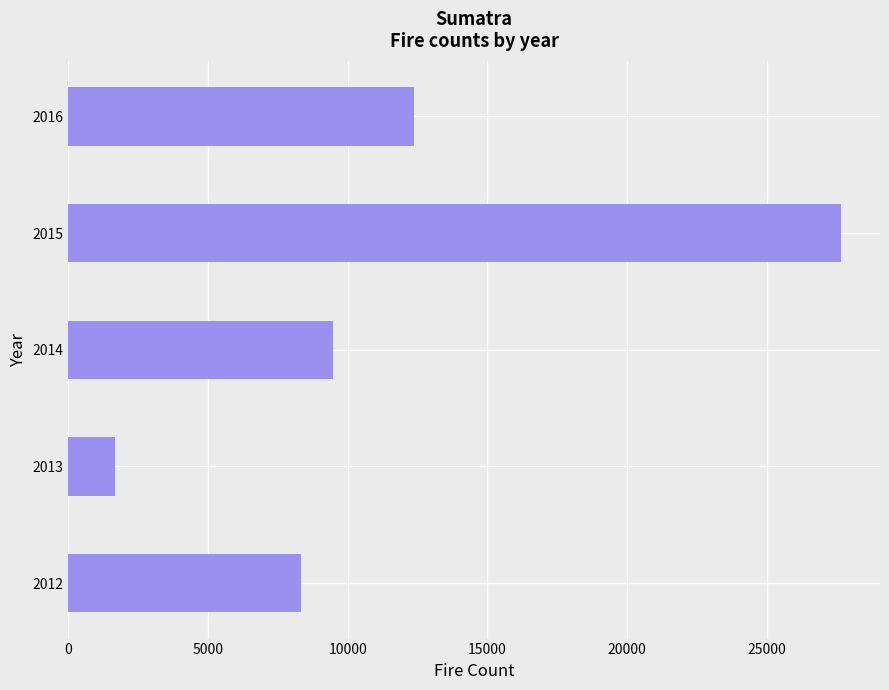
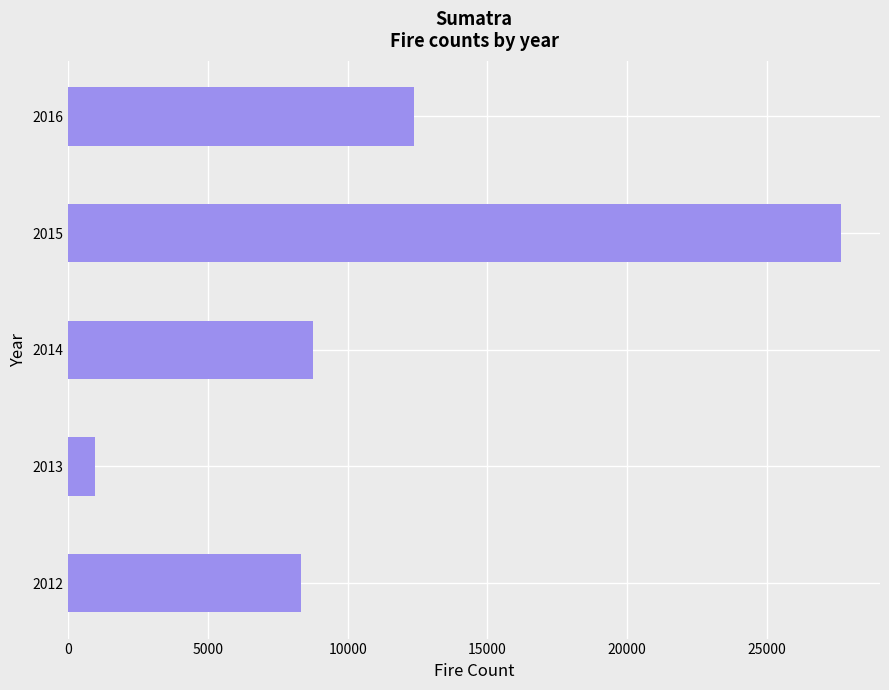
  {
    "2016": 12400,
    "2015": 27700,
-   "2014": 9500,
-   "2013": 1700,
+   "2014": 8800,
+   "2013": 900,
    "2012": 8300
  }
